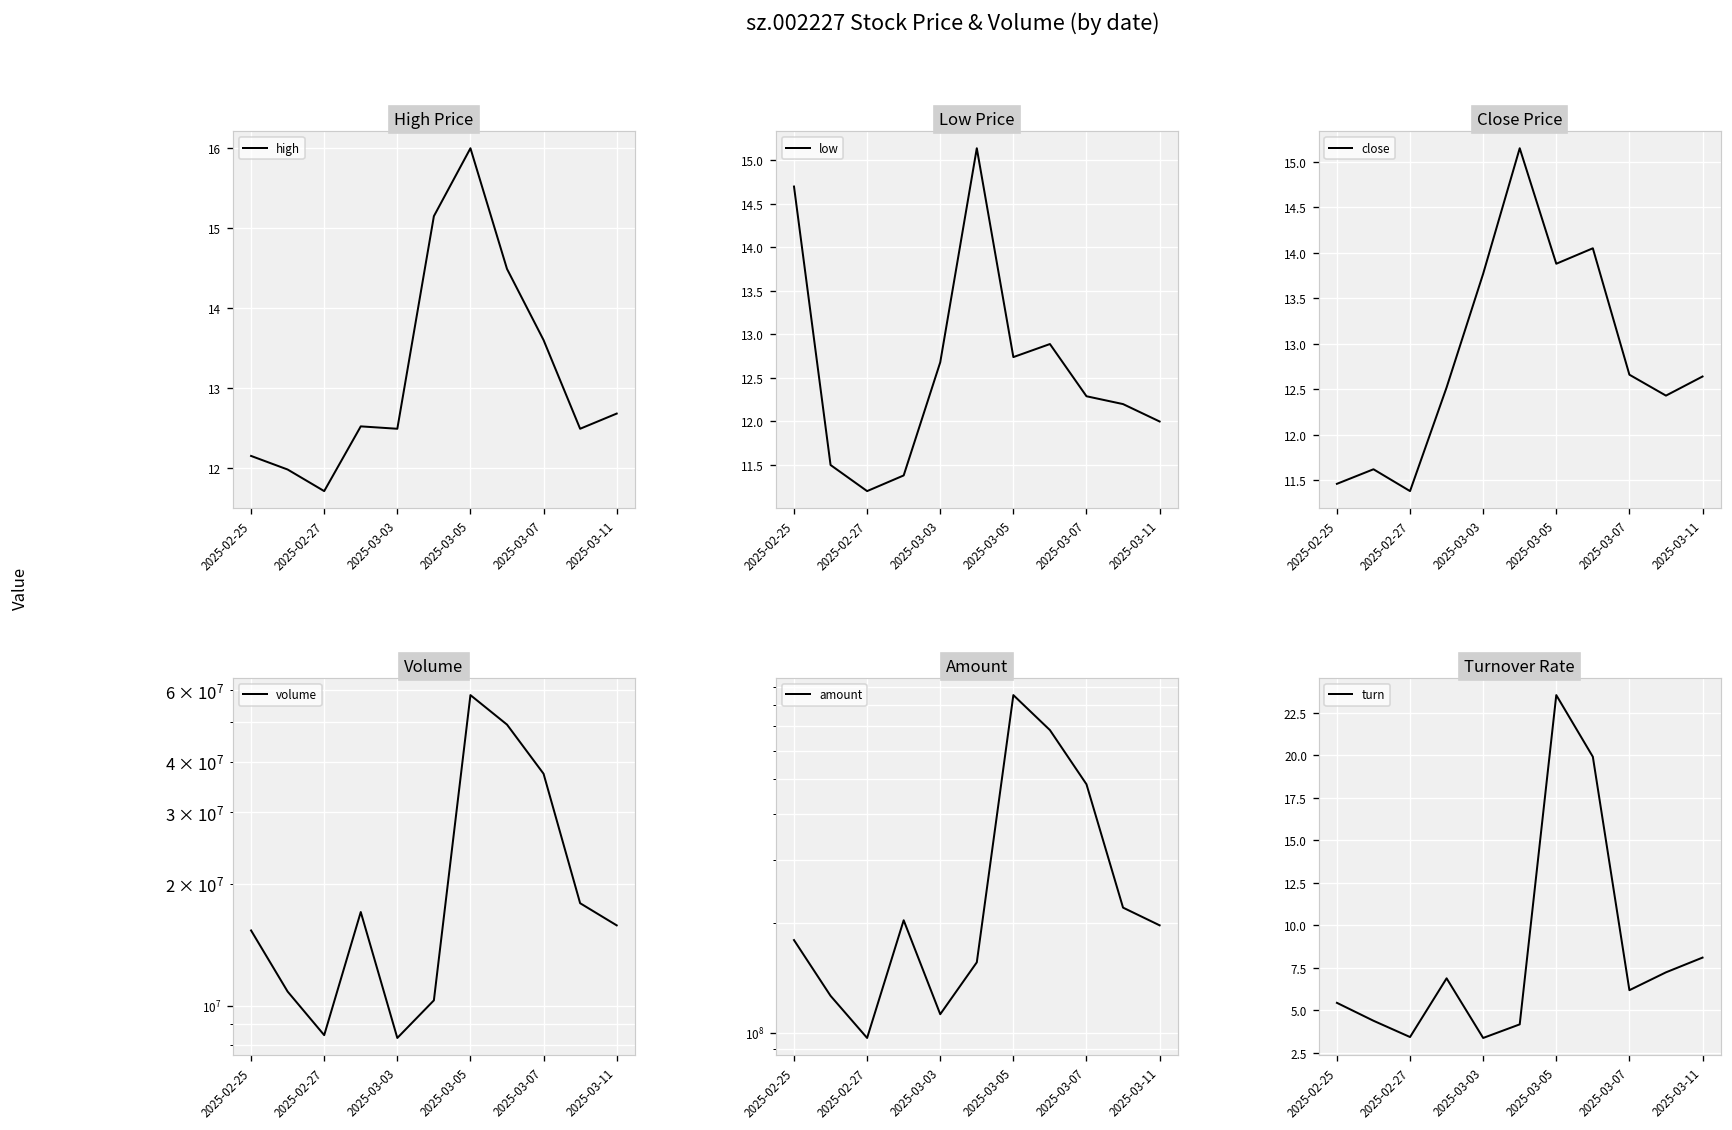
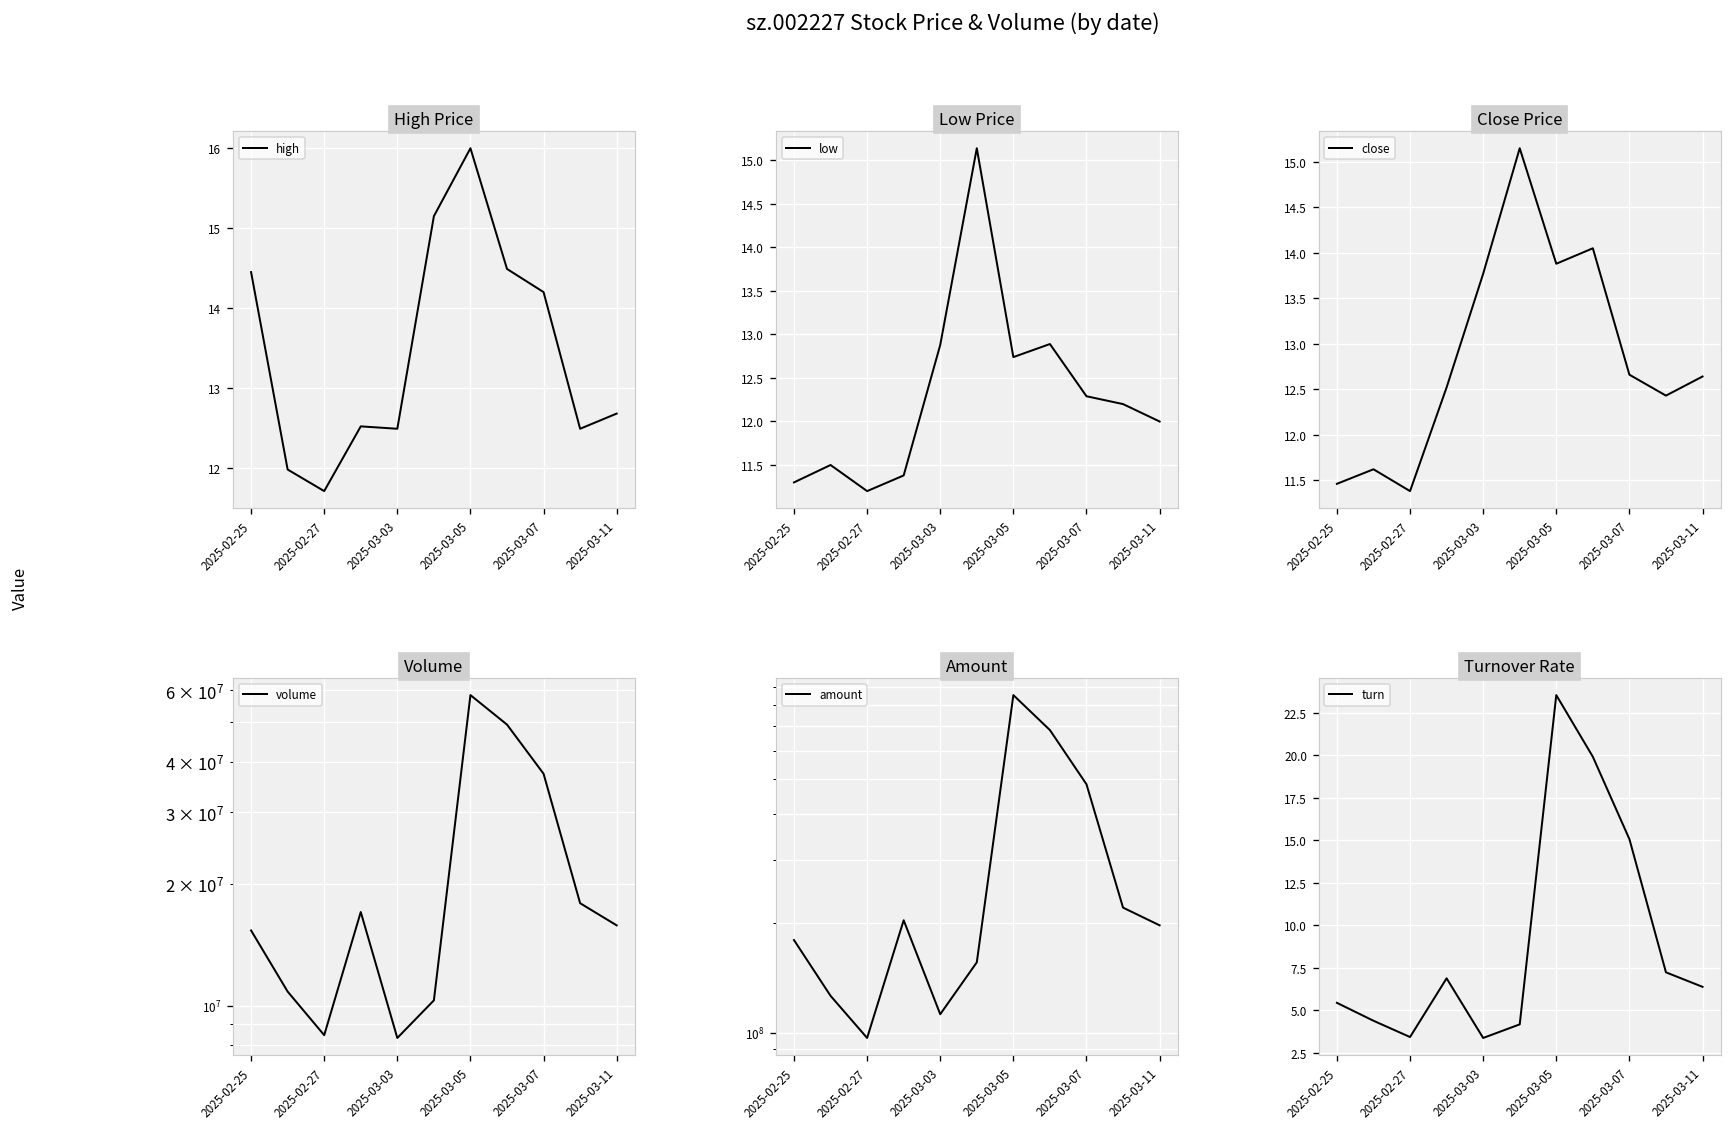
  {
    "High Price": {
-     "2025-02-25": 12.2,
+     "2025-02-25": 14.5,
      "2025-02-27": 11.7,
      "2025-03-03": 12.5,
      "2025-03-05": 16.0,
-     "2025-03-07": 13.6,
+     "2025-03-07": 14.2,
      "2025-03-11": 12.7
    },
    "Low Price": {
-     "2025-02-25": 14.7,
+     "2025-02-25": 11.3,
      "2025-02-27": 11.2,
-     "2025-03-03": 12.7,
+     "2025-03-03": 12.9,
      "2025-03-05": 12.7,
      "2025-03-07": 12.3,
      "2025-03-11": 12.0
    },
    "Close Price": {
      "2025-02-25": 11.5,
      "2025-02-27": 11.4,
      "2025-03-03": 13.8,
      "2025-03-05": 13.9,
      "2025-03-07": 12.7,
      "2025-03-11": 12.6
    },
    "Turnover Rate": {
      "2025-02-25": 5.4,
      "2025-02-27": 3.4,
      "2025-03-03": 3.4,
      "2025-03-05": 23.6,
-     "2025-03-07": 6.2,
-     "2025-03-11": 8.1
+     "2025-03-07": 15.1,
+     "2025-03-11": 6.4
    }
  }
